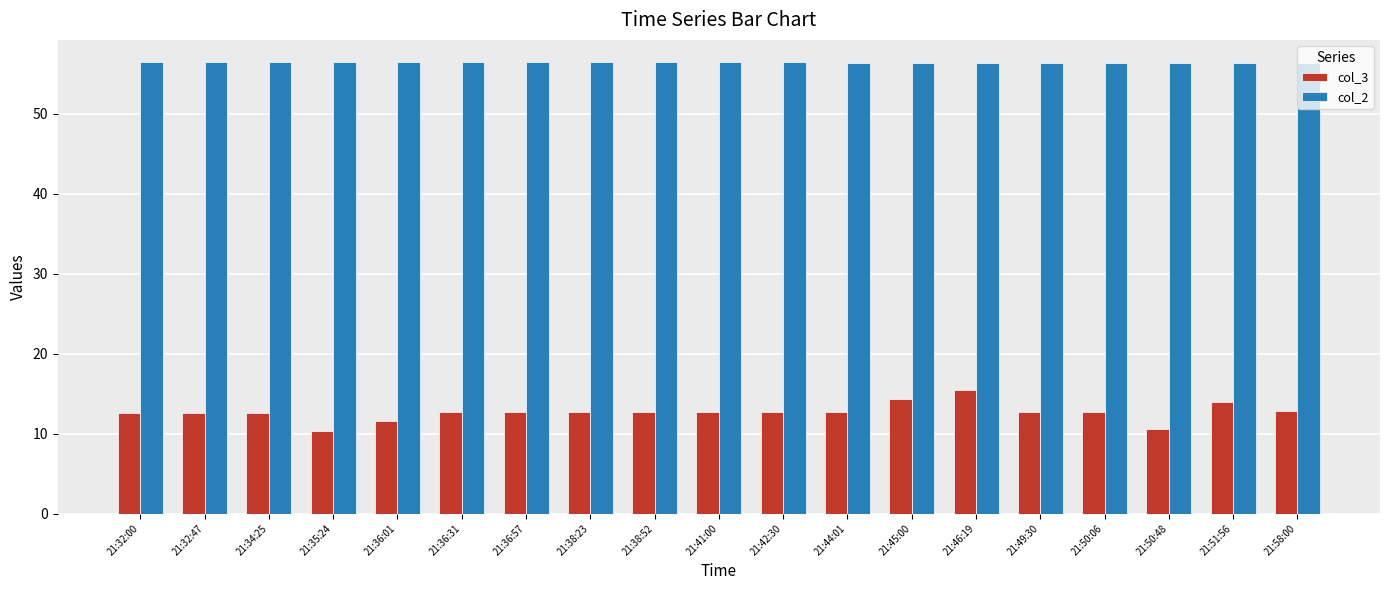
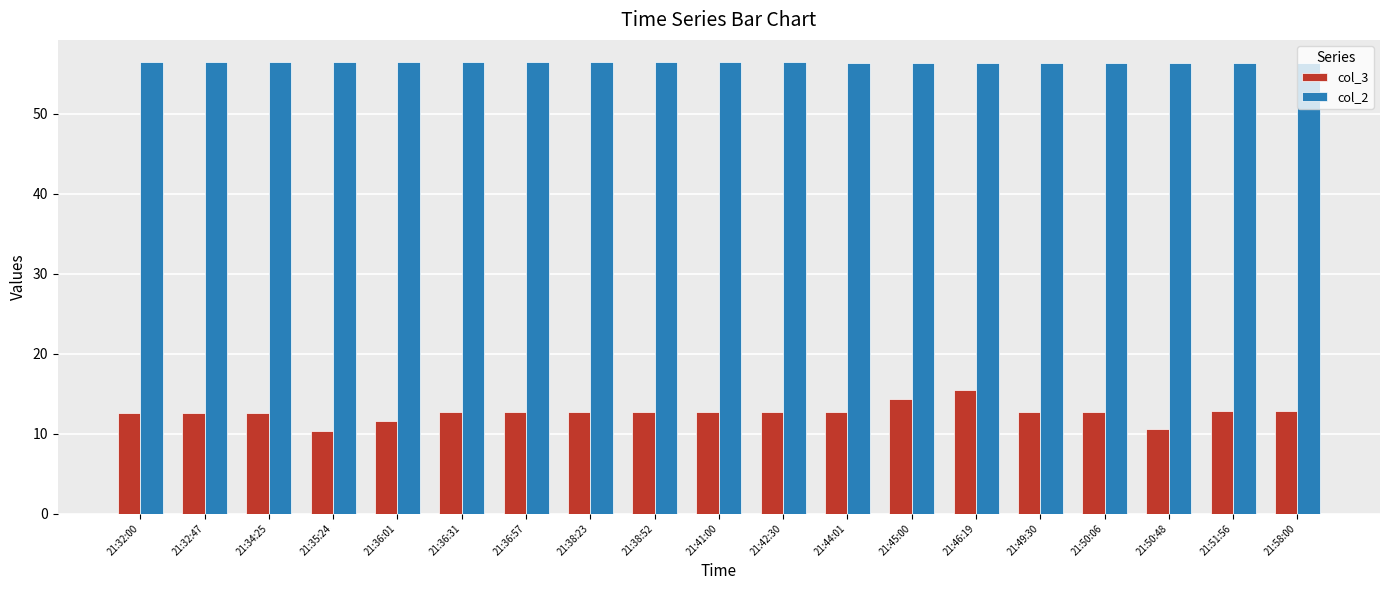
  {
    "col_3": {
      "21:32:00": 13,
      "21:32:47": 13,
      "21:34:25": 13,
      "21:35:24": 10,
      "21:36:01": 12,
      "21:36:31": 13,
      "21:36:57": 13,
      "21:38:23": 13,
      "21:38:52": 13,
      "21:41:00": 13,
      "21:42:30": 13,
      "21:44:01": 13,
      "21:45:00": 14,
      "21:46:19": 16,
      "21:49:30": 13,
      "21:50:06": 13,
      "21:50:48": 11,
-     "21:51:56": 14,
+     "21:51:56": 13,
      "21:58:00": 13
    },
    "col_2": {
      "21:32:00": 56,
      "21:32:47": 56,
      "21:34:25": 56,
      "21:35:24": 56,
      "21:36:01": 56,
      "21:36:31": 56,
      "21:36:57": 56,
      "21:38:23": 56,
      "21:38:52": 56,
      "21:41:00": 56,
      "21:42:30": 56,
      "21:44:01": 56,
      "21:45:00": 56,
      "21:46:19": 56,
      "21:49:30": 56,
      "21:50:06": 56,
      "21:50:48": 56,
      "21:51:56": 56
    }
  }
